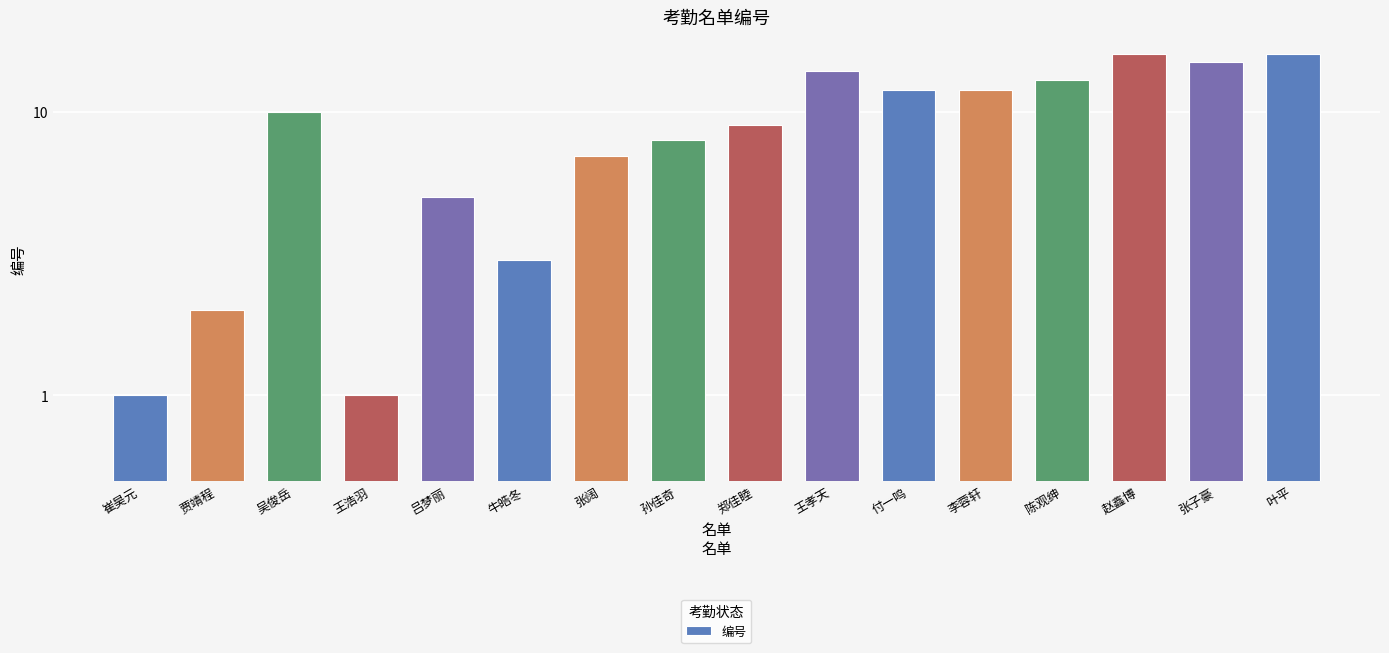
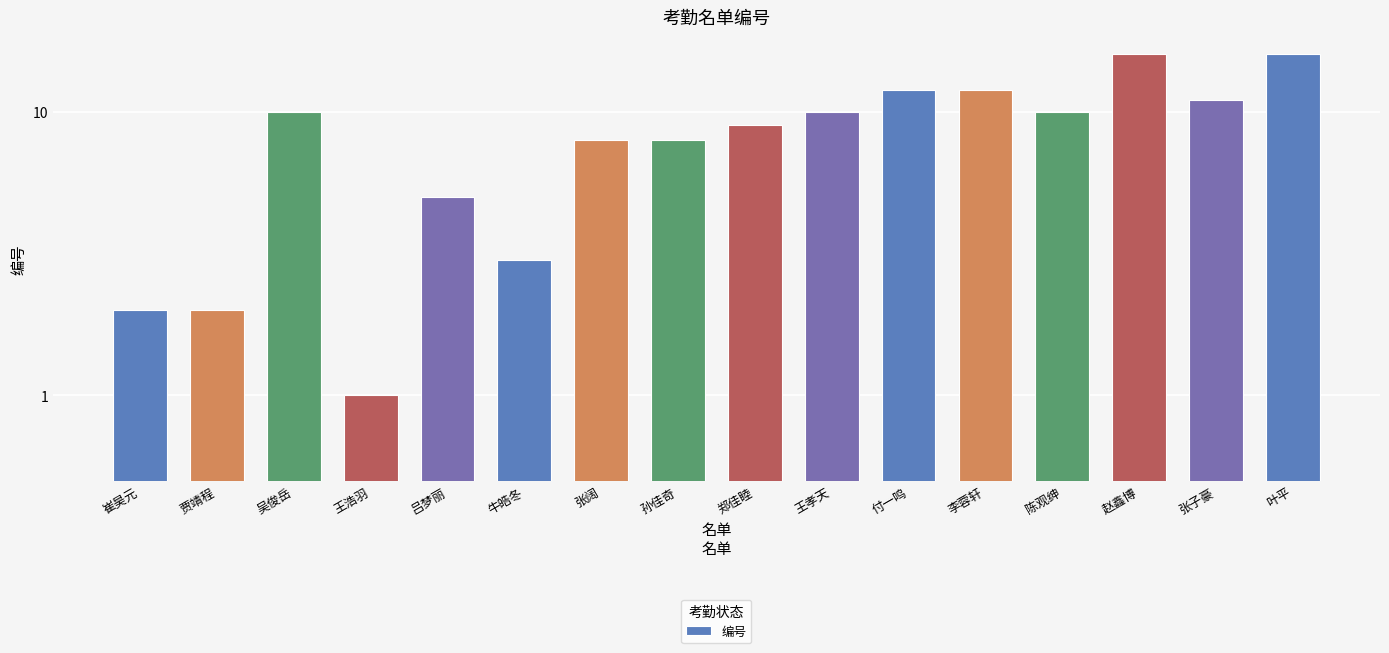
  {
-   "崔昊元": 1,
+   "崔昊元": 2,
    "贾靖程": 2,
    "吴俊岳": 10,
    "王浩羽": 1,
    "吕梦丽": 5,
    "牛皓冬": 3,
-   "张阔": 7,
+   "张阔": 8,
    "孙佳奇": 8,
    "郑佳睦": 9,
-   "王孝天": 14,
+   "王孝天": 10,
    "付一鸣": 12,
    "李蓉轩": 12,
-   "陈观绅": 13,
+   "陈观绅": 10,
    "赵鑫博": 16,
-   "张子豪": 15,
+   "张子豪": 11,
    "叶平": 16
  }
